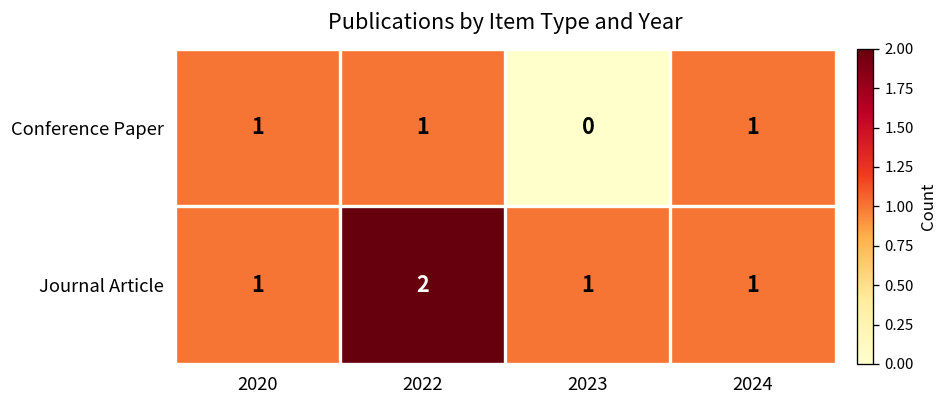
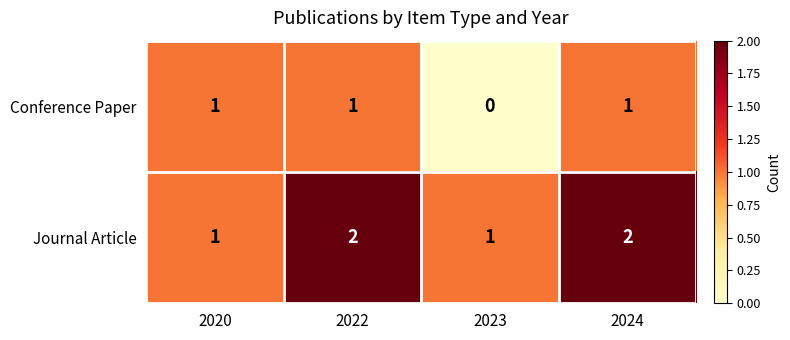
  {
    "Conference Paper": {
      "2020": 1,
      "2022": 1,
      "2023": 0,
      "2024": 1
    },
    "Journal Article": {
      "2020": 1,
      "2022": 2,
      "2023": 1,
-     "2024": 1
+     "2024": 2
    }
  }
